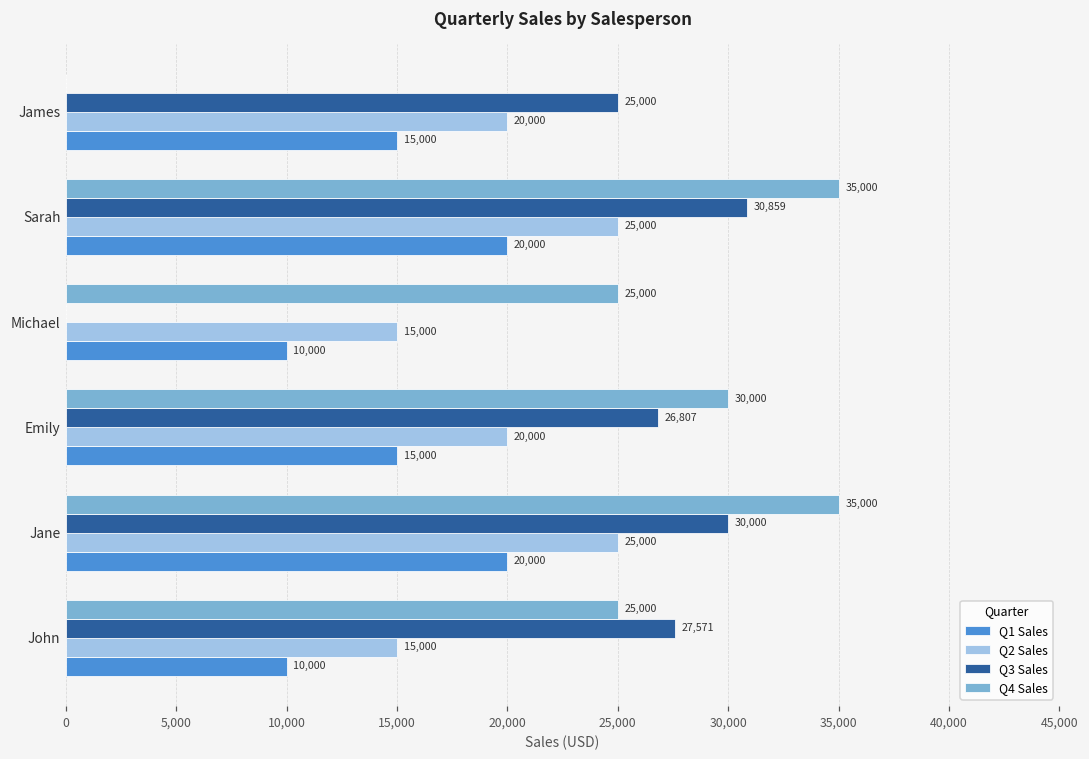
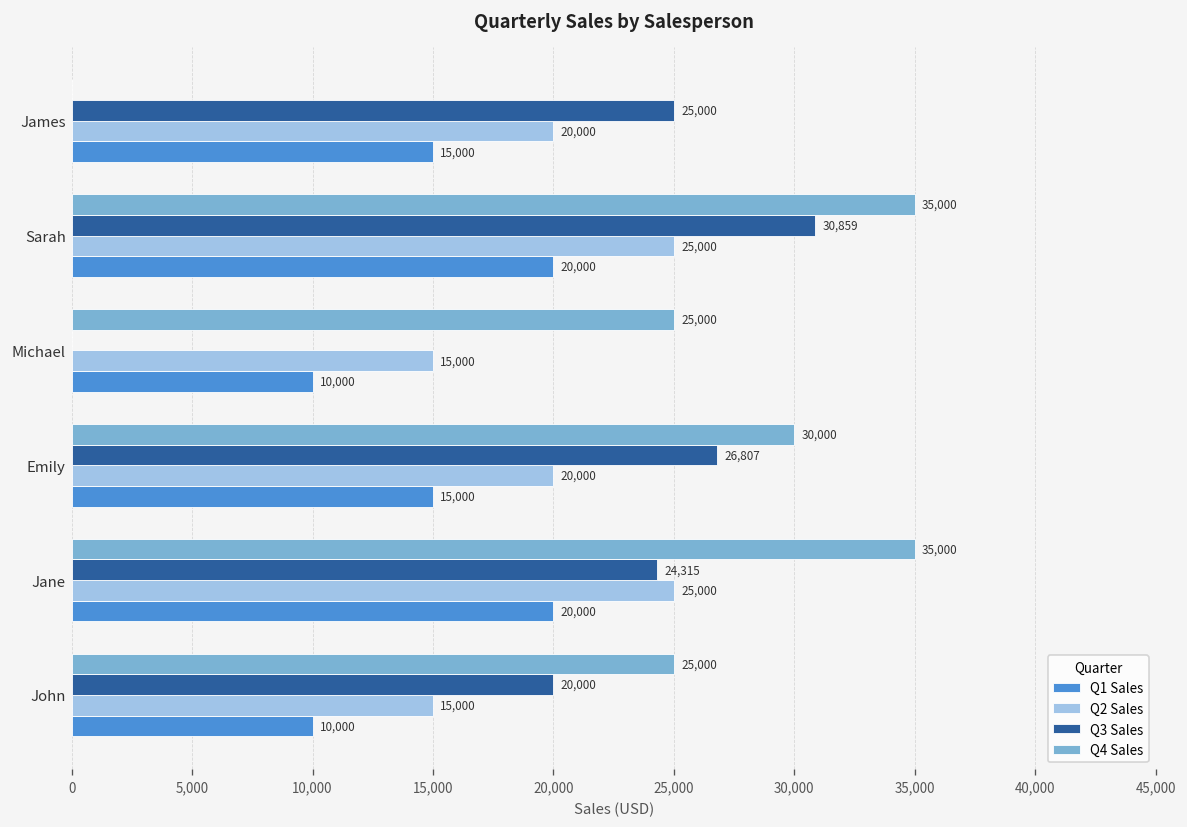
  {
    "Q3 Sales": {
      "James": "25,000",
      "Sarah": "30,859",
      "Emily": "26,807",
-     "Jane": "30,000",
-     "John": "27,571"
+     "Jane": "24,315",
+     "John": "20,000"
    }
  }
